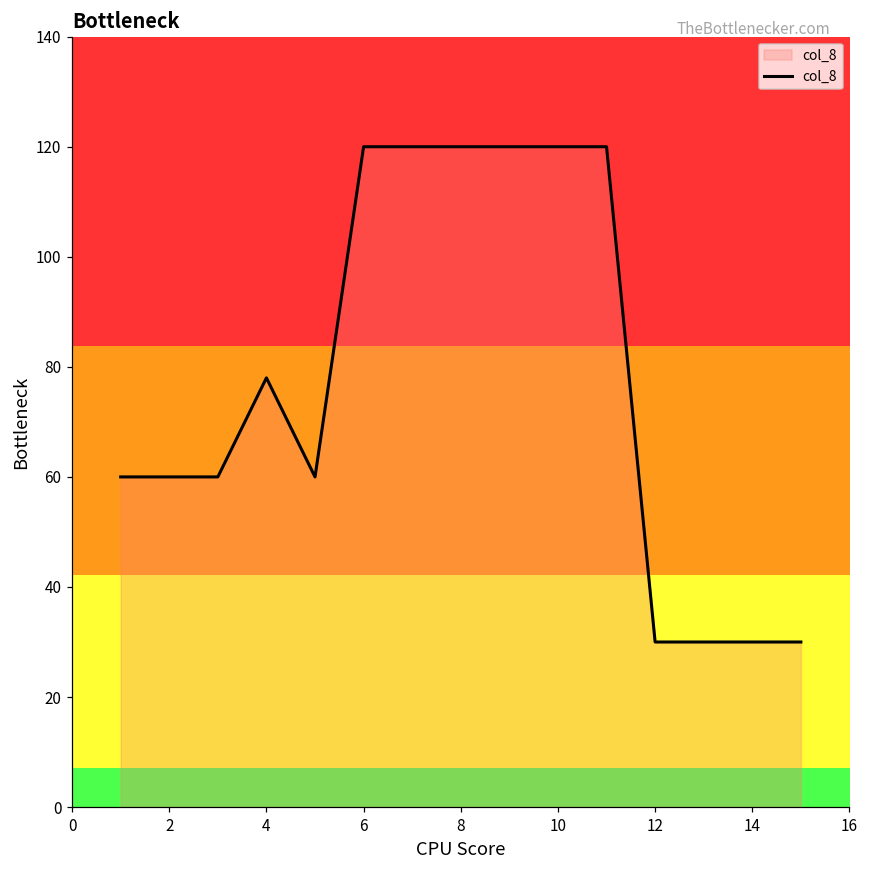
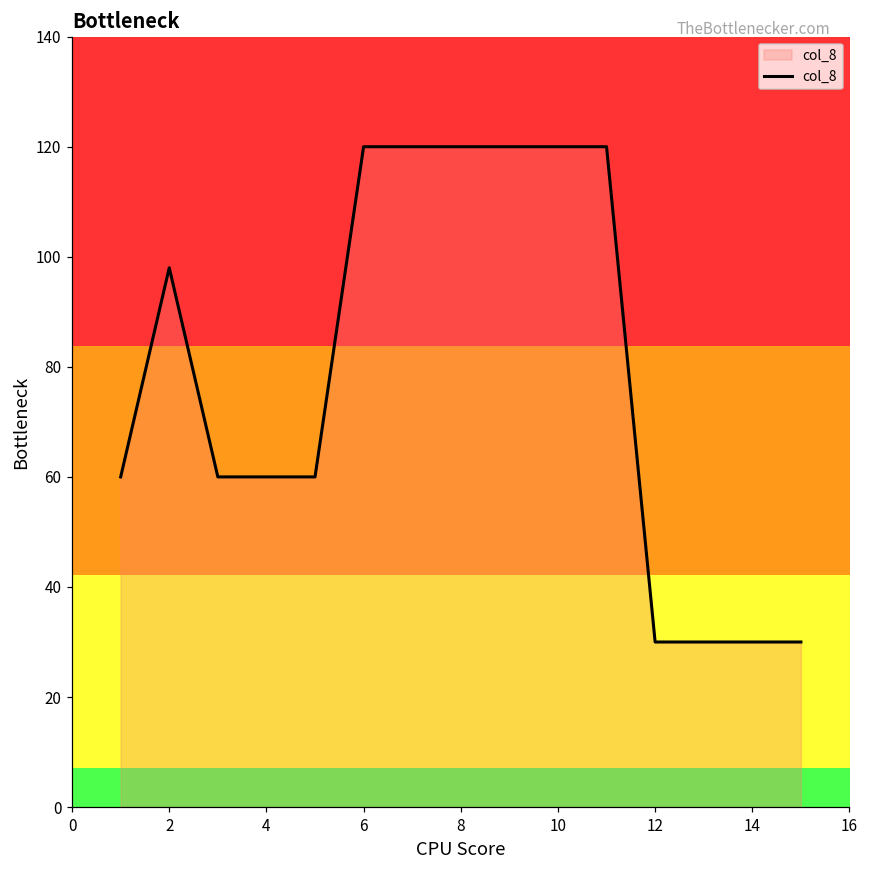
  {
-   "2": 60,
-   "4": 78,
+   "2": 98,
+   "4": 60,
    "6": 120,
    "8": 120,
    "10": 120,
    "12": 30,
    "14": 30
  }
